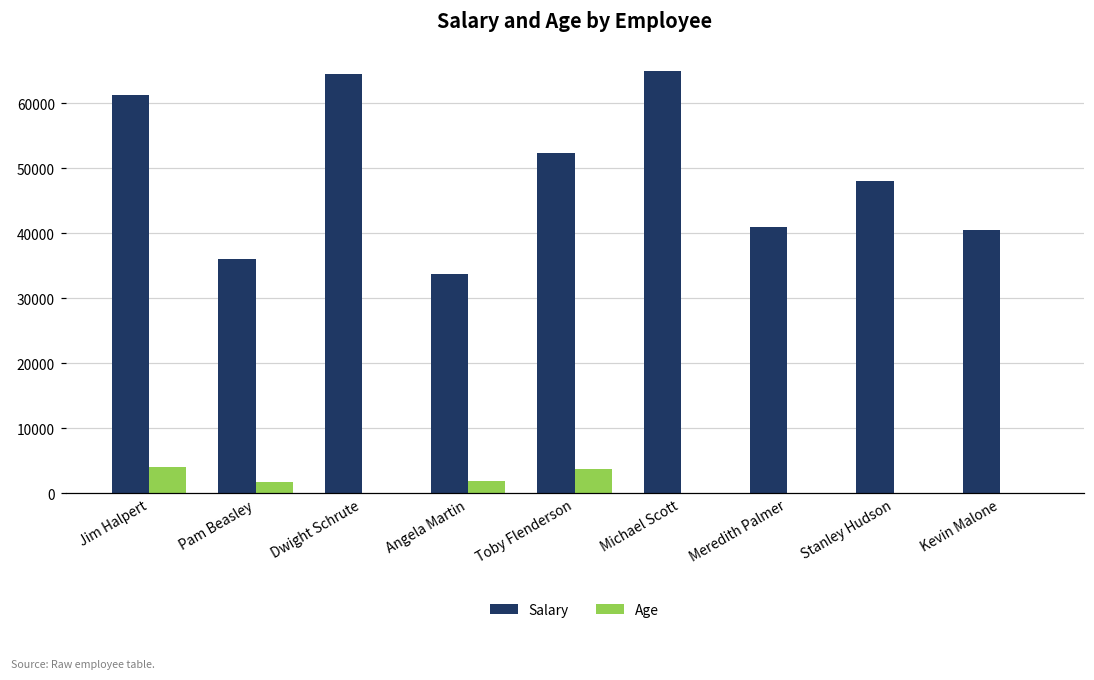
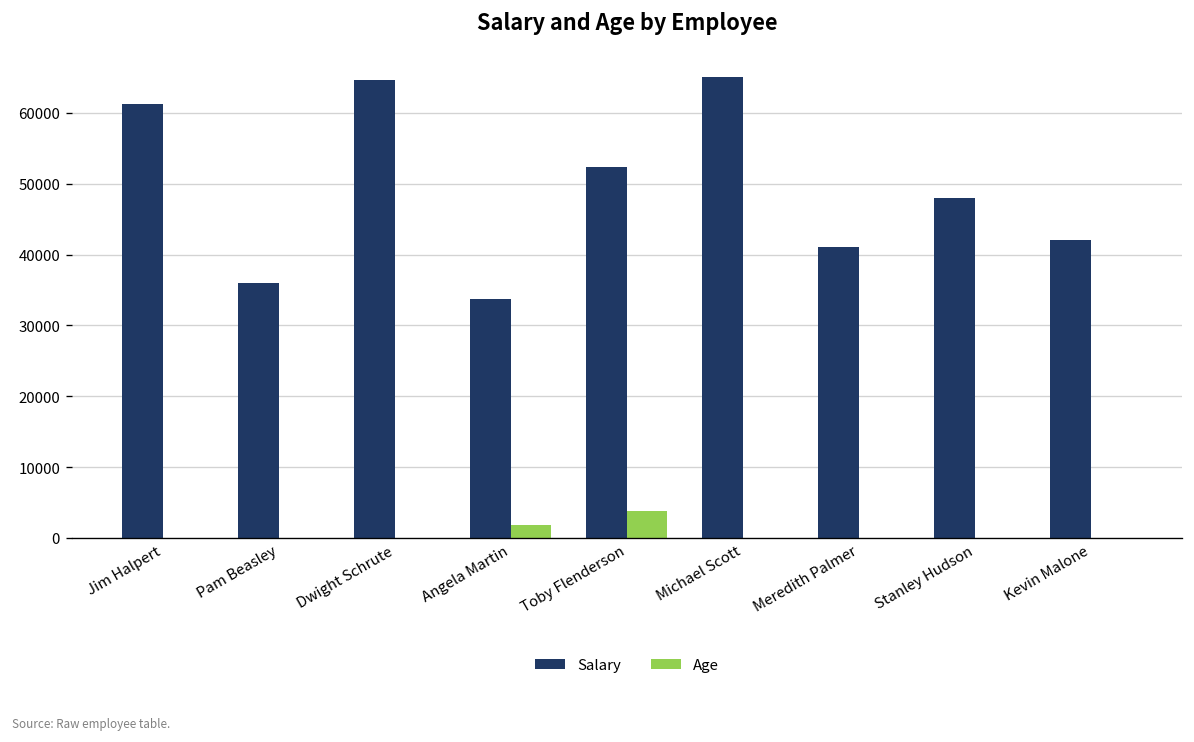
  {
    "Salary": {
      "Jim Halpert": 61000,
      "Pam Beasley": 36000,
      "Dwight Schrute": 65000,
      "Angela Martin": 34000,
      "Toby Flenderson": 52000,
      "Michael Scott": 65000,
      "Meredith Palmer": 41000,
      "Stanley Hudson": 48000,
-     "Kevin Malone": 40000
+     "Kevin Malone": 42000
    },
    "Age": {
-     "Jim Halpert": 4000,
-     "Pam Beasley": 2000,
+     "Jim Halpert": 0,
+     "Pam Beasley": 0,
      "Angela Martin": 2000,
      "Toby Flenderson": 4000
    }
  }
